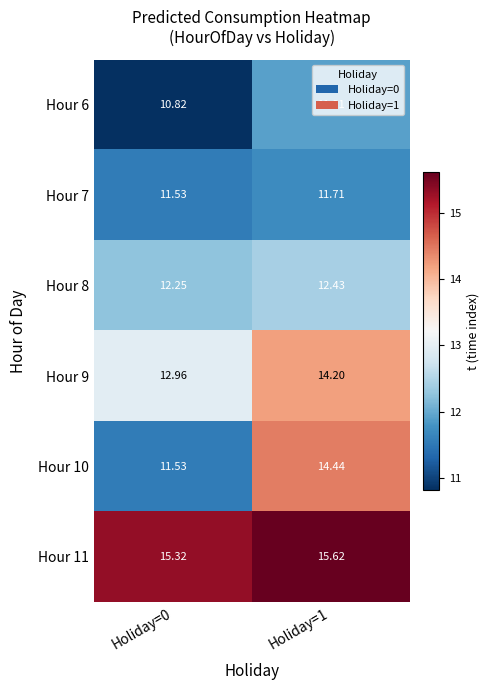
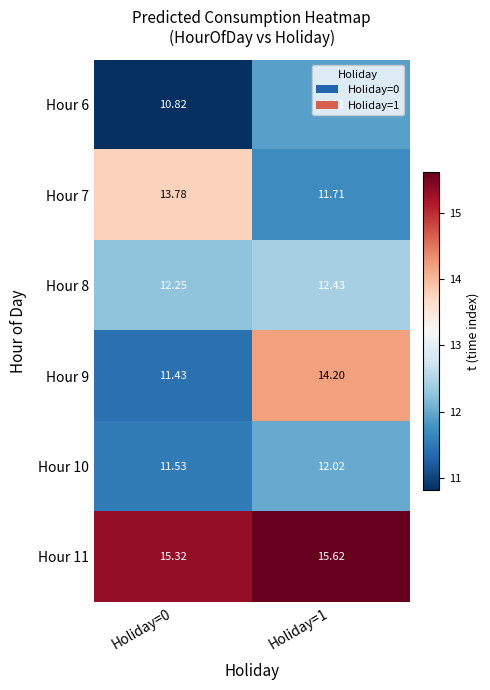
  {
    "Hour 6": {
      "Holiday=0": 10.82
    },
    "Hour 7": {
-     "Holiday=0": 11.53,
+     "Holiday=0": 13.78,
      "Holiday=1": 11.71
    },
    "Hour 8": {
      "Holiday=0": 12.25,
      "Holiday=1": 12.43
    },
    "Hour 9": {
-     "Holiday=0": 12.96,
+     "Holiday=0": 11.43,
      "Holiday=1": 14.20
    },
    "Hour 10": {
      "Holiday=0": 11.53,
-     "Holiday=1": 14.44
+     "Holiday=1": 12.02
    },
    "Hour 11": {
      "Holiday=0": 15.32,
      "Holiday=1": 15.62
    }
  }
